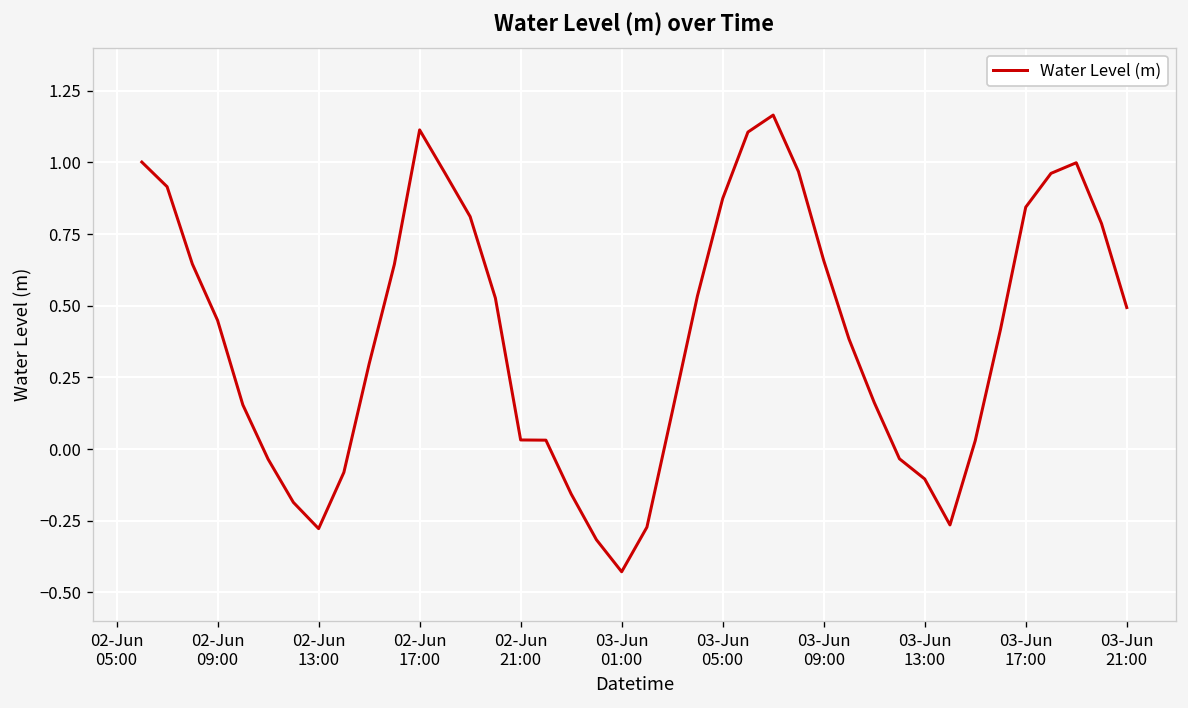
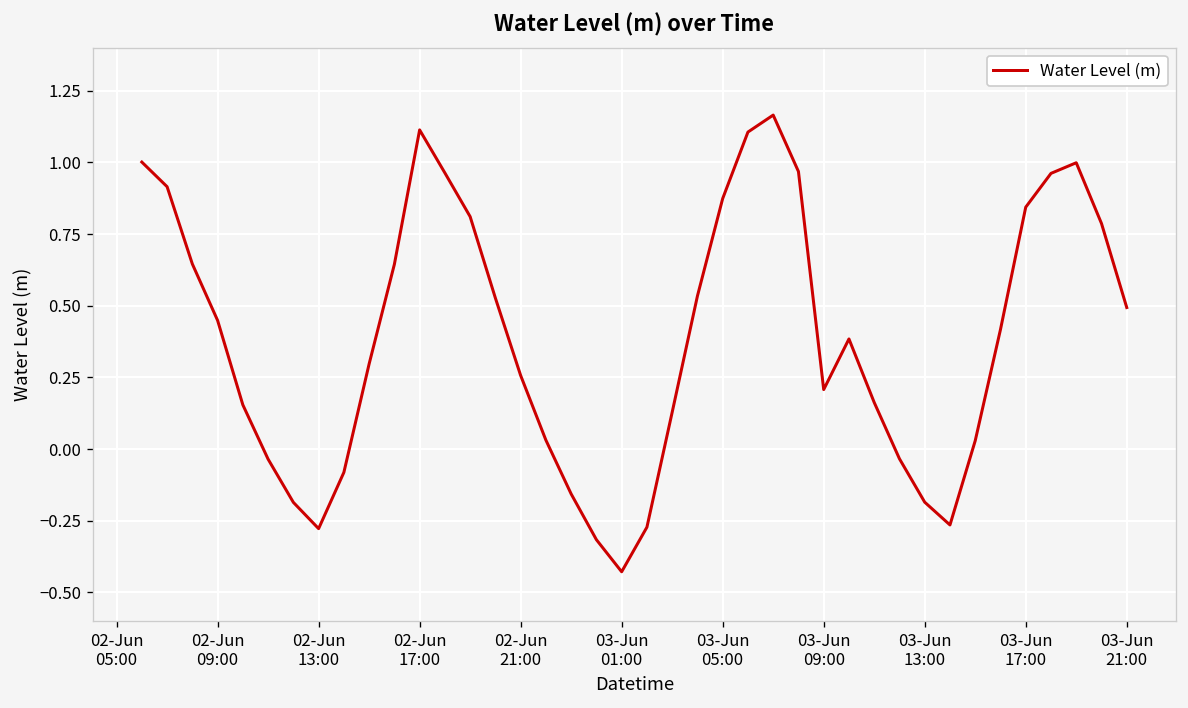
  {
    "02-Jun 09:00": 0.45,
    "02-Jun 13:00": -0.28,
    "02-Jun 17:00": 1.11,
-   "02-Jun 21:00": 0.03,
+   "02-Jun 21:00": 0.26,
    "03-Jun 01:00": -0.43,
    "03-Jun 05:00": 0.87,
-   "03-Jun 09:00": 0.66,
-   "03-Jun 13:00": -0.10,
+   "03-Jun 09:00": 0.21,
+   "03-Jun 13:00": -0.19,
    "03-Jun 17:00": 0.84,
    "03-Jun 21:00": 0.49
  }
